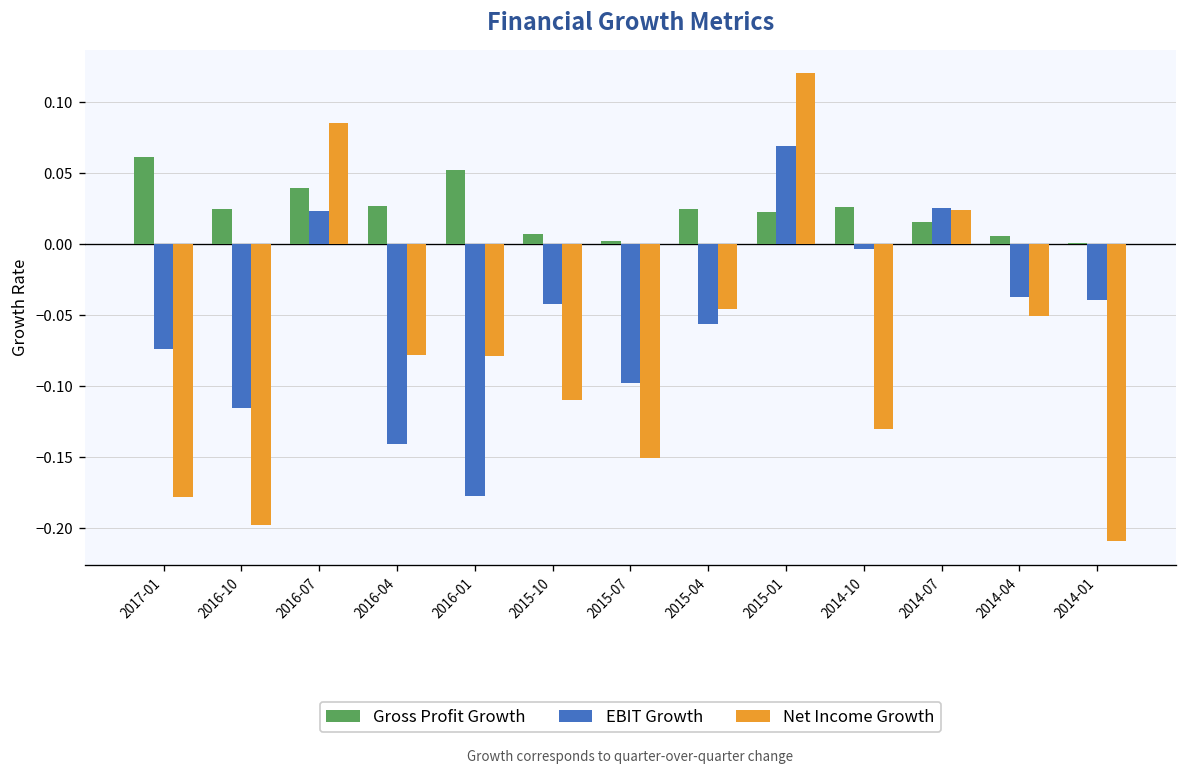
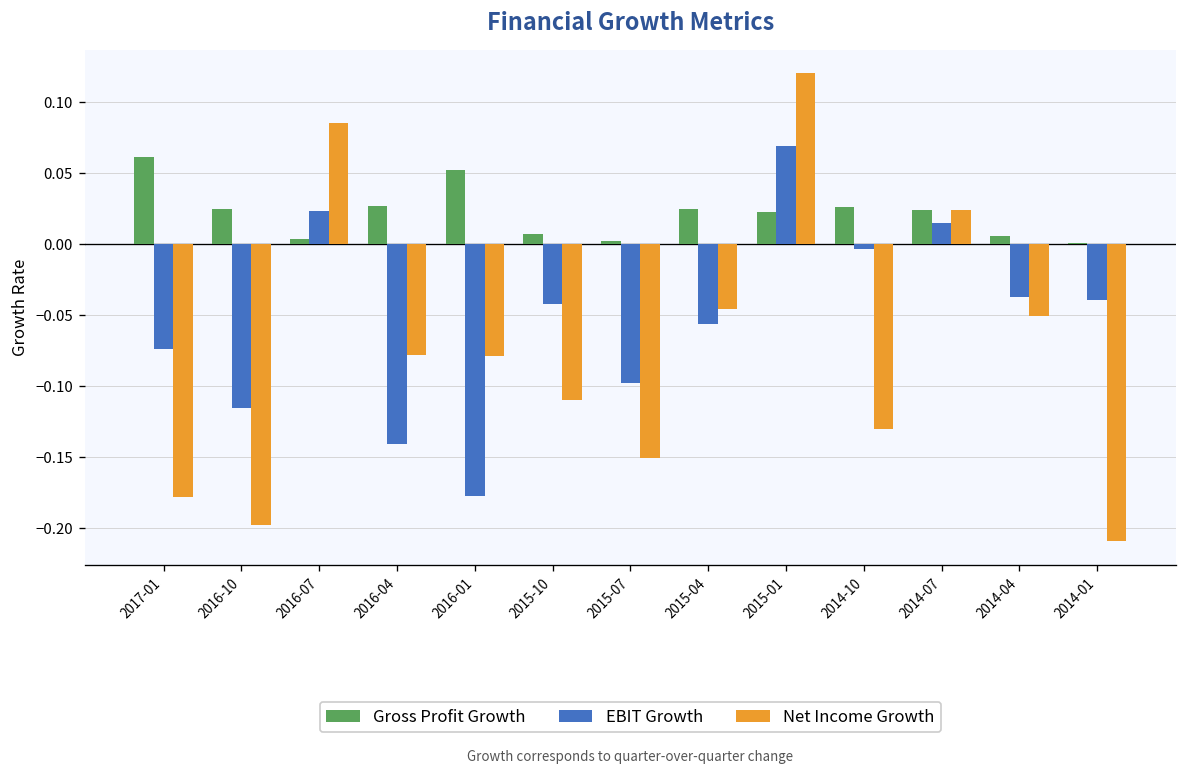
  {
    "Gross Profit Growth": {
      "2017-01": 0.061,
      "2016-10": 0.025,
-     "2016-07": 0.040,
+     "2016-07": 0.004,
      "2016-04": 0.027,
      "2016-01": 0.053,
      "2015-10": 0.007,
      "2015-04": 0.025,
      "2015-01": 0.023,
      "2014-10": 0.026,
-     "2014-07": 0.016,
+     "2014-07": 0.024,
      "2014-04": 0.006
    },
    "EBIT Growth": {
      "2017-01": -0.074,
      "2016-10": -0.116,
      "2016-07": 0.023,
      "2016-04": -0.141,
      "2016-01": -0.177,
      "2015-10": -0.042,
      "2015-07": -0.098,
      "2015-04": -0.056,
      "2015-01": 0.069,
      "2014-10": -0.003,
-     "2014-07": 0.025,
+     "2014-07": 0.015,
      "2014-04": -0.037,
      "2014-01": -0.039
    },
    "Net Income Growth": {
      "2017-01": -0.179,
      "2016-10": -0.198,
      "2016-07": 0.086,
      "2016-04": -0.078,
      "2016-01": -0.079,
      "2015-10": -0.110,
      "2015-07": -0.151,
      "2015-04": -0.046,
      "2015-01": 0.121,
      "2014-10": -0.130,
      "2014-07": 0.024,
      "2014-04": -0.051,
      "2014-01": -0.210
    }
  }
